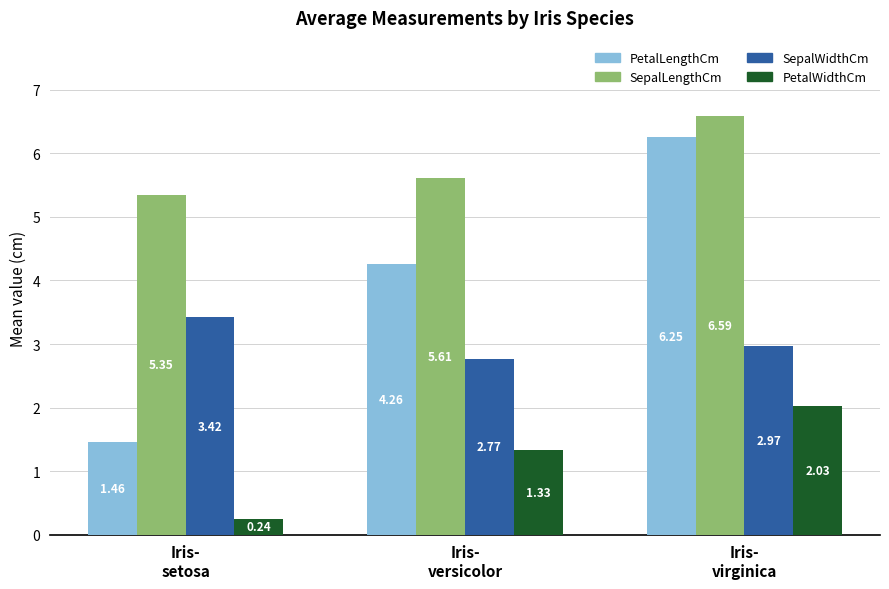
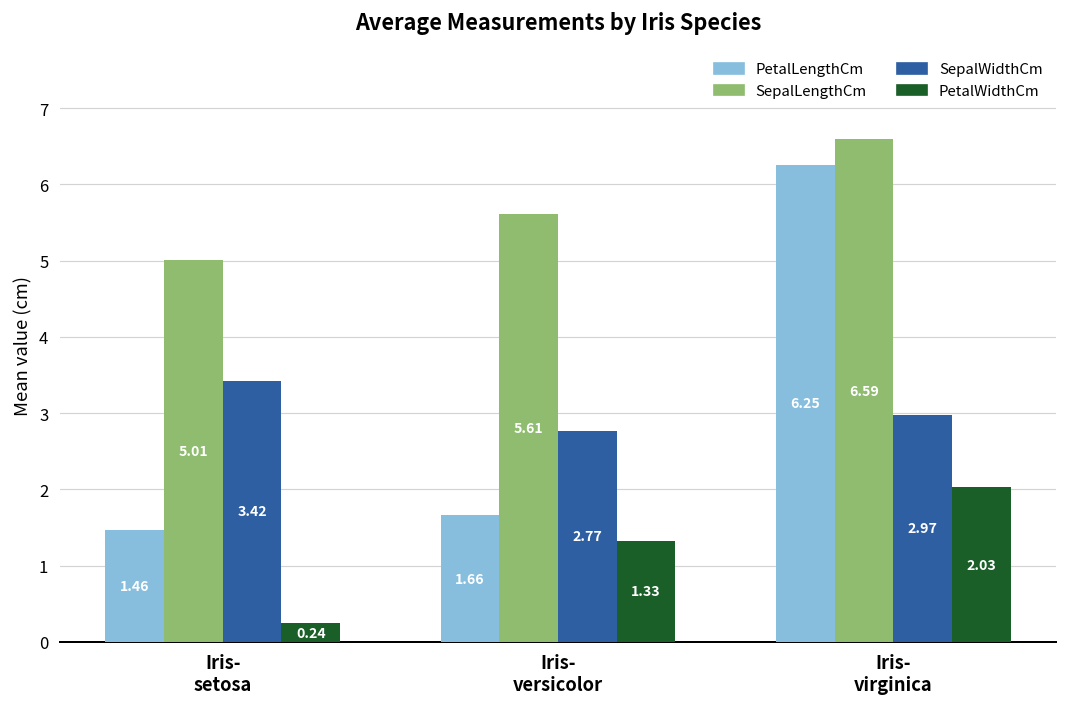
  {
    "PetalLengthCm": {
      "Iris- setosa": 1.46,
-     "Iris- versicolor": 4.26,
+     "Iris- versicolor": 1.66,
      "Iris- virginica": 6.25
    },
    "SepalLengthCm": {
-     "Iris- setosa": 5.35,
+     "Iris- setosa": 5.01,
      "Iris- versicolor": 5.61,
      "Iris- virginica": 6.59
    },
    "SepalWidthCm": {
      "Iris- setosa": 3.42,
      "Iris- versicolor": 2.77,
      "Iris- virginica": 2.97
    },
    "PetalWidthCm": {
      "Iris- setosa": 0.24,
      "Iris- versicolor": 1.33,
      "Iris- virginica": 2.03
    }
  }
